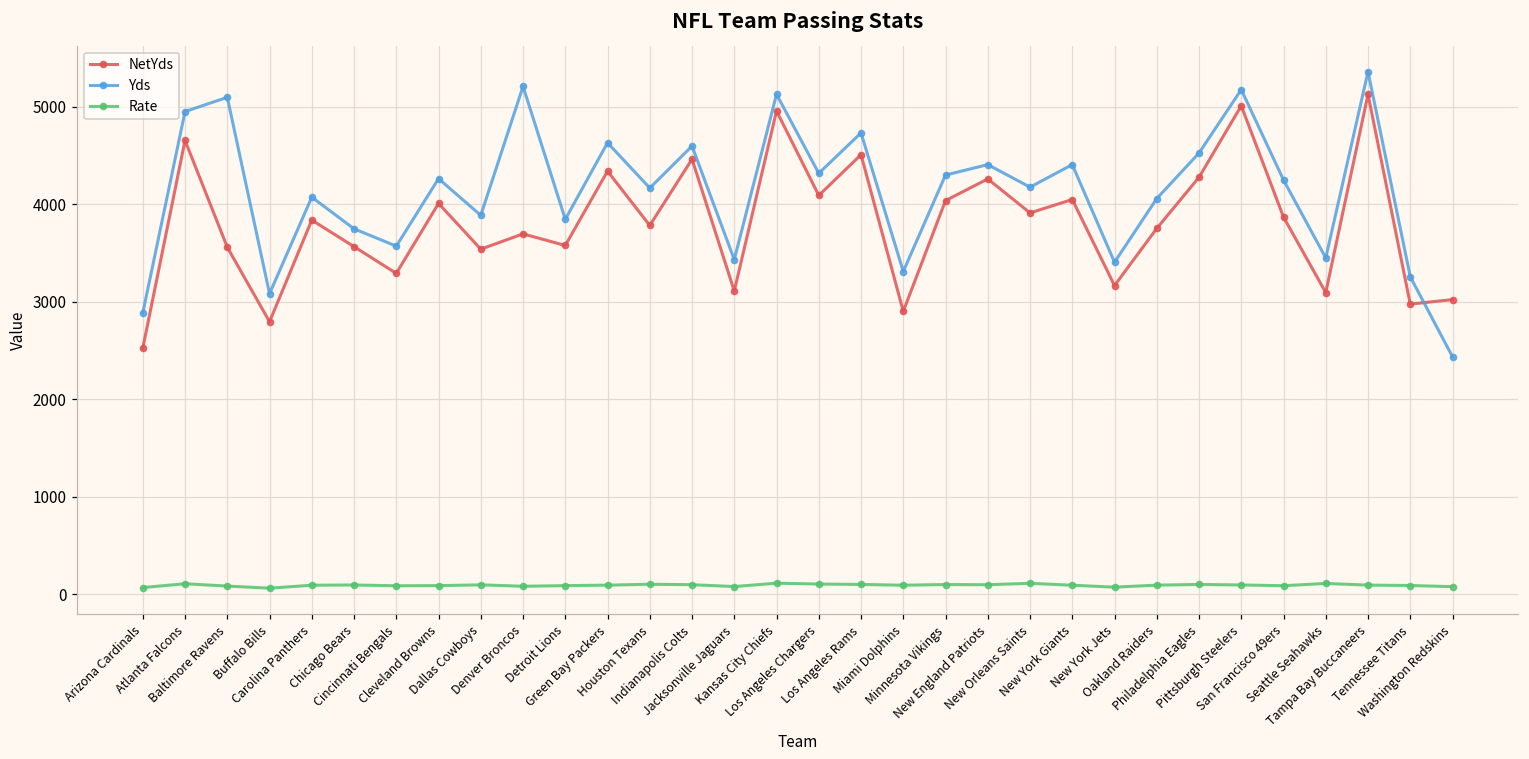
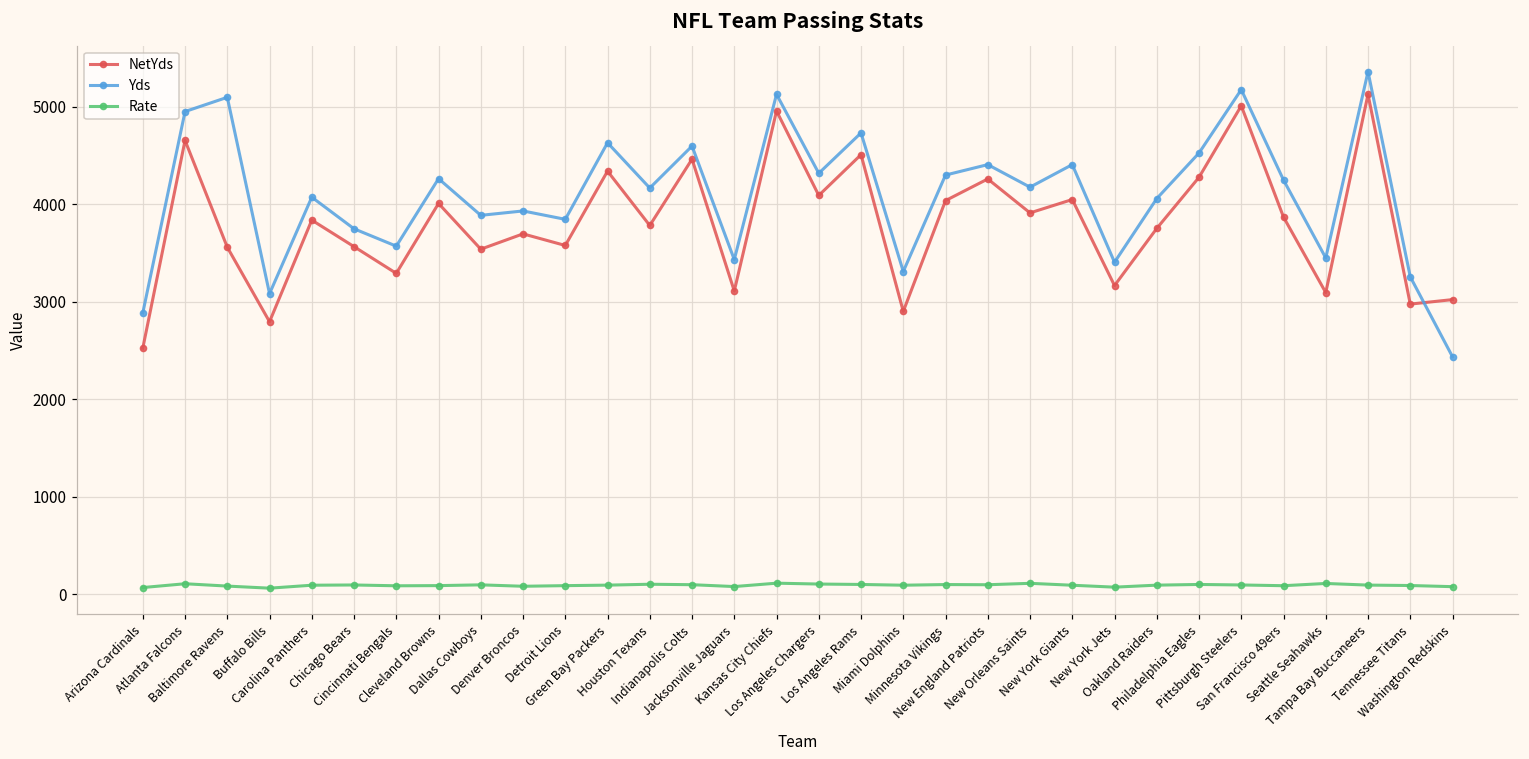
  {
    "NetYds": {
      "Arizona Cardinals": 2500,
      "Atlanta Falcons": 4700,
      "Baltimore Ravens": 3600,
      "Buffalo Bills": 2800,
      "Carolina Panthers": 3800,
      "Chicago Bears": 3600,
      "Cincinnati Bengals": 3300,
      "Cleveland Browns": 4000,
      "Dallas Cowboys": 3500,
      "Denver Broncos": 3700,
      "Detroit Lions": 3600,
      "Green Bay Packers": 4300,
      "Houston Texans": 3800,
      "Indianapolis Colts": 4500,
      "Jacksonville Jaguars": 3100,
      "Kansas City Chiefs": 5000,
      "Los Angeles Chargers": 4100,
      "Los Angeles Rams": 4500,
      "Miami Dolphins": 2900,
      "Minnesota Vikings": 4000,
      "New England Patriots": 4300,
      "New Orleans Saints": 3900,
      "New York Giants": 4000,
      "New York Jets": 3200,
      "Oakland Raiders": 3800,
      "Philadelphia Eagles": 4300,
      "Pittsburgh Steelers": 5000,
      "San Francisco 49ers": 3900,
      "Seattle Seahawks": 3100,
      "Tampa Bay Buccaneers": 5100,
      "Tennessee Titans": 3000,
      "Washington Redskins": 3000
    },
    "Yds": {
      "Arizona Cardinals": 2900,
      "Atlanta Falcons": 4900,
      "Baltimore Ravens": 5100,
      "Buffalo Bills": 3100,
      "Carolina Panthers": 4100,
      "Chicago Bears": 3700,
      "Cincinnati Bengals": 3600,
      "Cleveland Browns": 4300,
      "Dallas Cowboys": 3900,
-     "Denver Broncos": 5200,
+     "Denver Broncos": 3900,
      "Detroit Lions": 3800,
      "Green Bay Packers": 4600,
      "Houston Texans": 4200,
      "Indianapolis Colts": 4600,
      "Jacksonville Jaguars": 3400,
      "Kansas City Chiefs": 5100,
      "Los Angeles Chargers": 4300,
      "Los Angeles Rams": 4700,
      "Miami Dolphins": 3300,
      "Minnesota Vikings": 4300,
      "New England Patriots": 4400,
      "New Orleans Saints": 4200,
      "New York Giants": 4400,
      "New York Jets": 3400,
      "Oakland Raiders": 4100,
      "Philadelphia Eagles": 4500,
      "Pittsburgh Steelers": 5200,
      "San Francisco 49ers": 4200,
      "Seattle Seahawks": 3400,
      "Tampa Bay Buccaneers": 5400,
      "Tennessee Titans": 3300,
      "Washington Redskins": 2400
    },
    "Rate": {
      "Arizona Cardinals": 100,
      "Atlanta Falcons": 100,
      "Baltimore Ravens": 100,
      "Buffalo Bills": 100,
      "Carolina Panthers": 100,
      "Chicago Bears": 100,
      "Cincinnati Bengals": 100,
      "Cleveland Browns": 100,
      "Dallas Cowboys": 100,
      "Denver Broncos": 100,
      "Detroit Lions": 100,
      "Green Bay Packers": 100,
      "Houston Texans": 100,
      "Indianapolis Colts": 100,
      "Jacksonville Jaguars": 100,
      "Kansas City Chiefs": 100,
      "Los Angeles Chargers": 100,
      "Los Angeles Rams": 100,
      "Miami Dolphins": 100,
      "Minnesota Vikings": 100,
      "New England Patriots": 100,
      "New Orleans Saints": 100,
      "New York Giants": 100,
      "New York Jets": 100,
      "Oakland Raiders": 100,
      "Philadelphia Eagles": 100,
      "Pittsburgh Steelers": 100,
      "San Francisco 49ers": 100,
      "Seattle Seahawks": 100,
      "Tampa Bay Buccaneers": 100,
      "Tennessee Titans": 100,
      "Washington Redskins": 100
    }
  }
